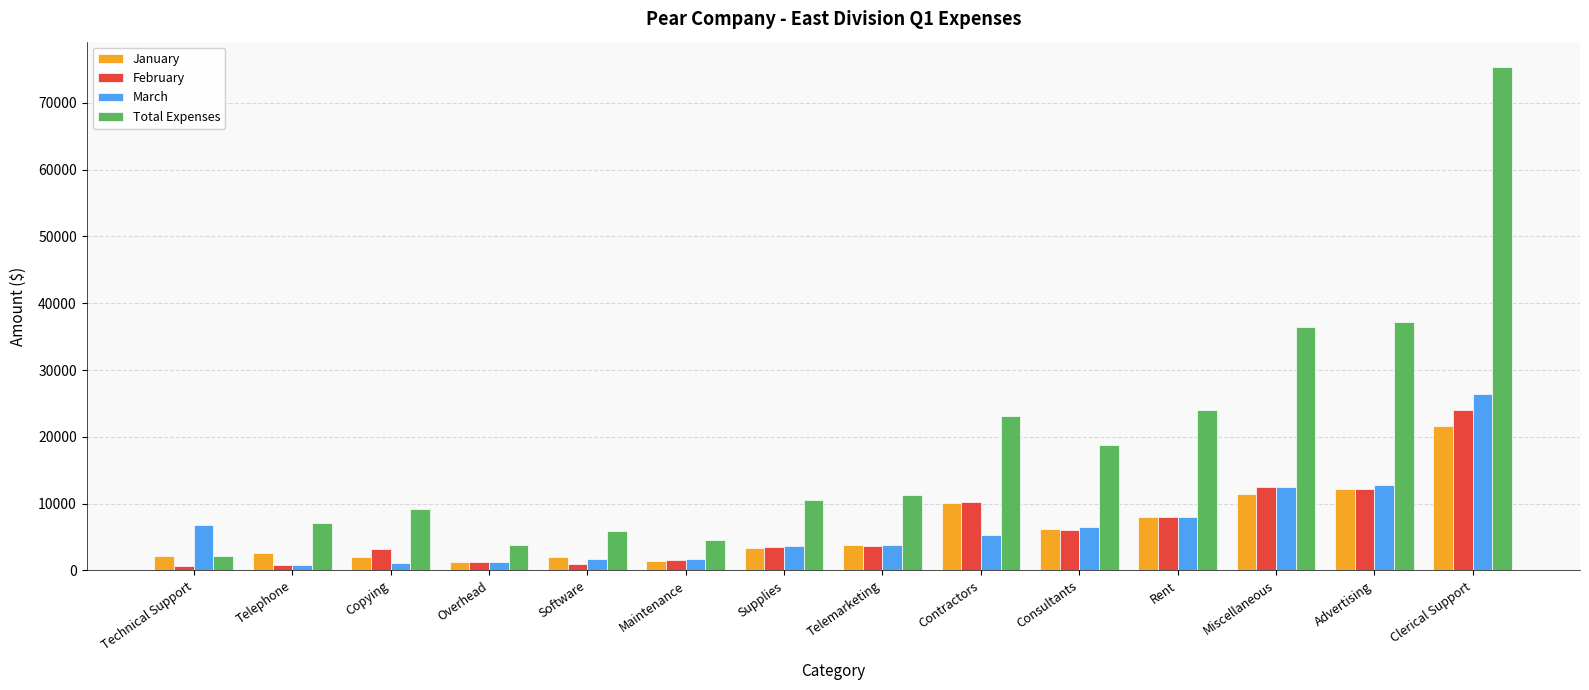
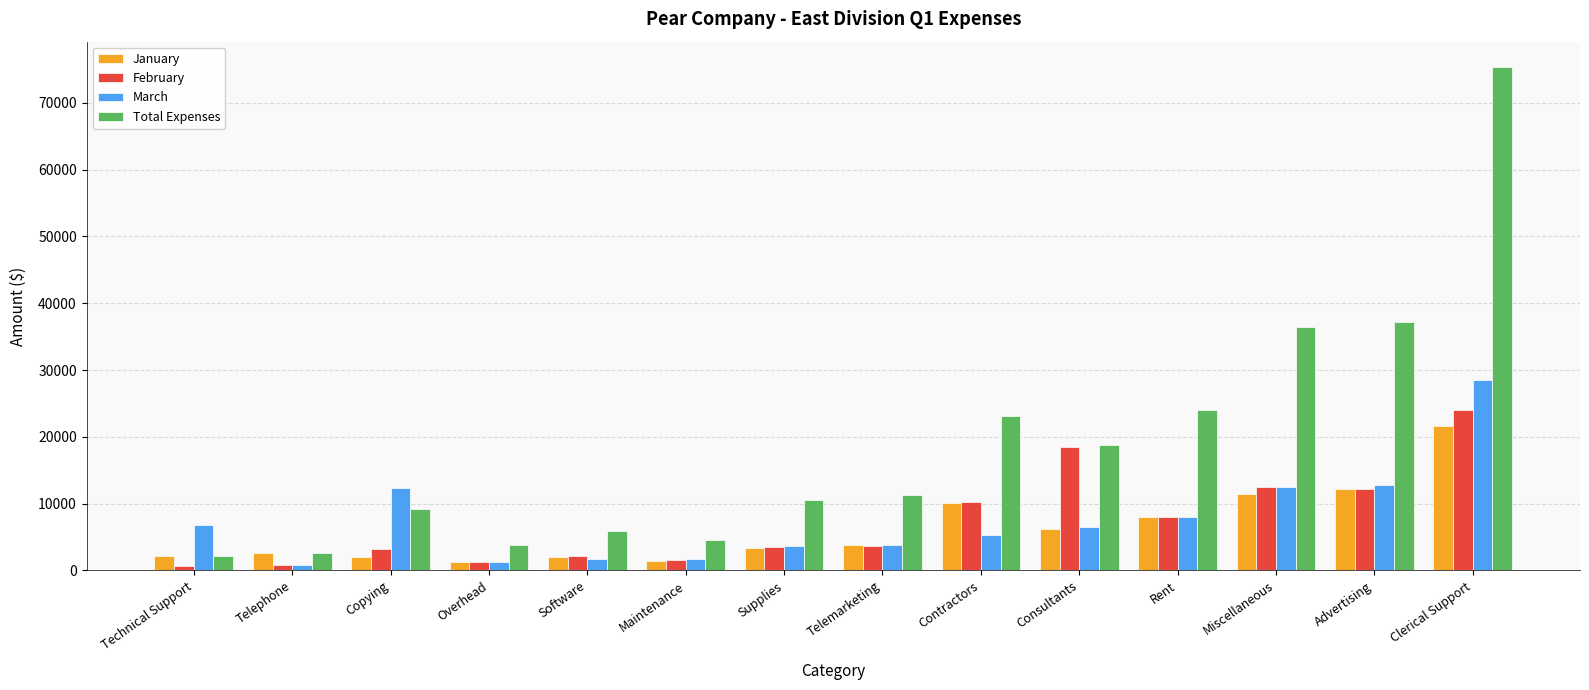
  {
    "January": {
      "Technical Support": 2000,
      "Telephone": 3000,
      "Copying": 2000,
      "Overhead": 1000,
      "Software": 2000,
      "Maintenance": 1000,
      "Supplies": 3000,
      "Telemarketing": 4000,
      "Contractors": 10000,
      "Consultants": 6000,
      "Rent": 8000,
      "Miscellaneous": 12000,
      "Advertising": 12000,
      "Clerical Support": 22000
    },
    "February": {
      "Technical Support": 1000,
      "Telephone": 1000,
      "Copying": 3000,
      "Overhead": 1000,
-     "Software": 1000,
+     "Software": 2000,
      "Maintenance": 2000,
      "Supplies": 4000,
      "Telemarketing": 4000,
      "Contractors": 10000,
-     "Consultants": 6000,
+     "Consultants": 18000,
      "Rent": 8000,
      "Miscellaneous": 13000,
      "Advertising": 12000,
      "Clerical Support": 24000
    },
    "March": {
      "Technical Support": 7000,
      "Telephone": 1000,
-     "Copying": 1000,
+     "Copying": 12000,
      "Overhead": 1000,
      "Software": 2000,
      "Maintenance": 2000,
      "Supplies": 4000,
      "Telemarketing": 4000,
      "Contractors": 5000,
      "Consultants": 7000,
      "Rent": 8000,
      "Miscellaneous": 13000,
      "Advertising": 13000,
-     "Clerical Support": 26000
+     "Clerical Support": 29000
    },
    "Total Expenses": {
      "Technical Support": 2000,
-     "Telephone": 7000,
+     "Telephone": 3000,
      "Copying": 9000,
      "Overhead": 4000,
      "Software": 6000,
      "Maintenance": 5000,
      "Supplies": 11000,
      "Telemarketing": 11000,
      "Contractors": 23000,
      "Consultants": 19000,
      "Rent": 24000,
      "Miscellaneous": 37000,
      "Advertising": 37000,
      "Clerical Support": 75000
    }
  }
